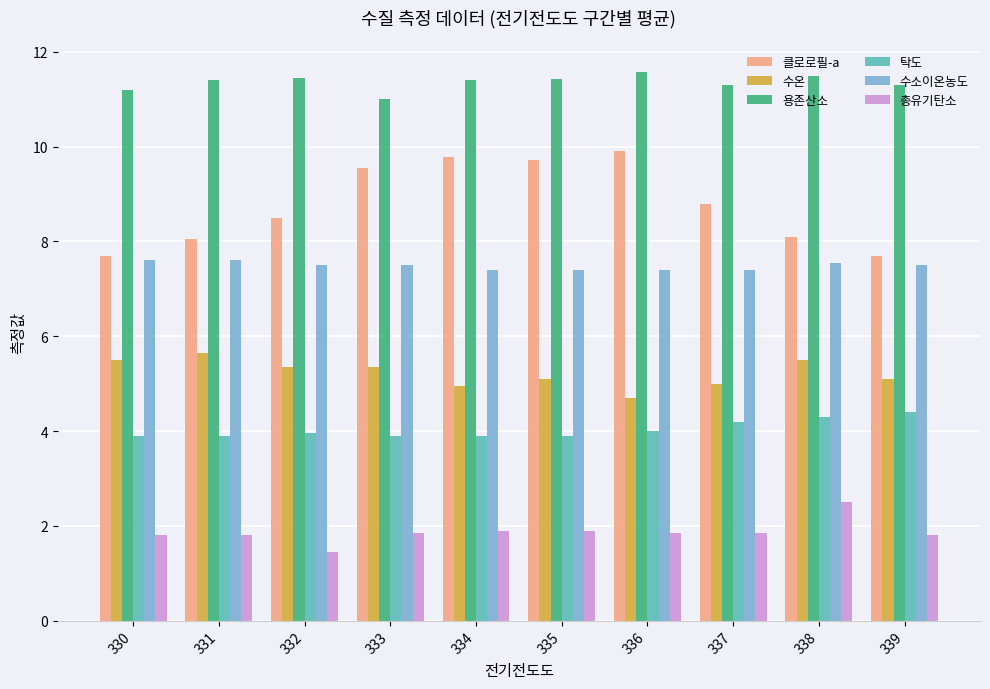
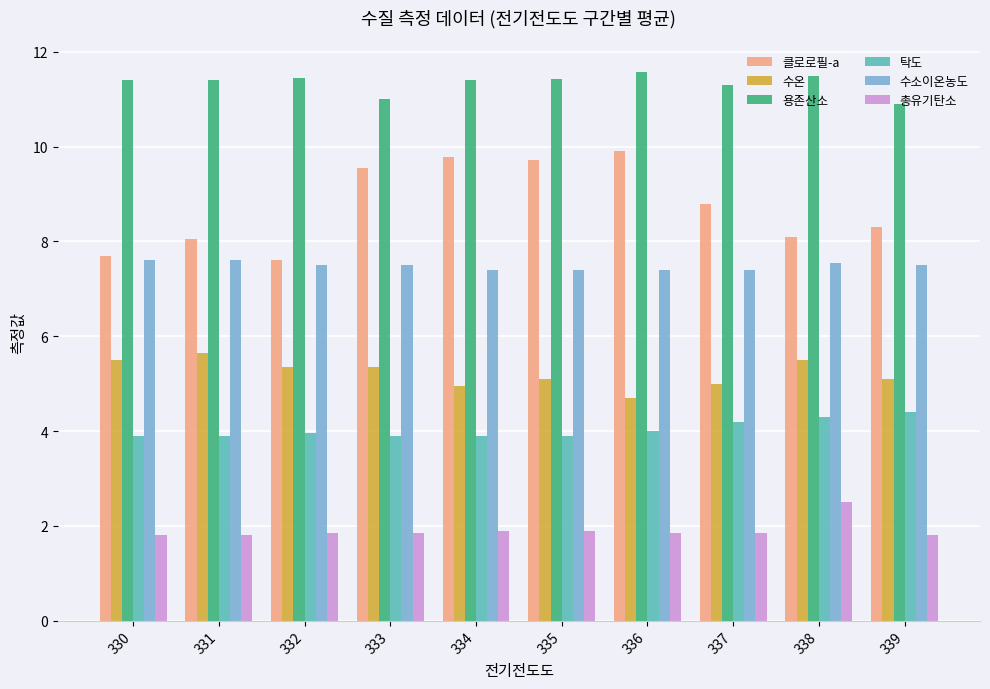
  {
    "클로로필-a": {
      "330": 7.7,
      "331": 8.1,
-     "332": 8.5,
+     "332": 7.6,
      "333": 9.6,
      "334": 9.8,
      "335": 9.7,
      "336": 9.9,
      "337": 8.8,
      "338": 8.1,
-     "339": 7.7
+     "339": 8.3
    },
    "수온": {
      "330": 5.5,
      "331": 5.7,
      "332": 5.4,
      "333": 5.4,
      "334": 5.0,
      "335": 5.1,
      "336": 4.7,
      "337": 5.0,
      "338": 5.5,
      "339": 5.1
    },
    "용존산소": {
-     "330": 11.2,
+     "330": 11.4,
      "331": 11.4,
      "332": 11.5,
      "333": 11.0,
      "334": 11.4,
      "335": 11.4,
      "336": 11.6,
      "337": 11.3,
      "338": 11.5,
-     "339": 11.3
+     "339": 10.9
    },
    "총유기탄소": {
      "330": 1.8,
      "331": 1.8,
-     "332": 1.5,
+     "332": 1.9,
      "333": 1.9,
      "334": 1.9,
      "335": 1.9,
      "336": 1.9,
      "337": 1.9,
      "338": 2.5,
      "339": 1.8
    }
  }
